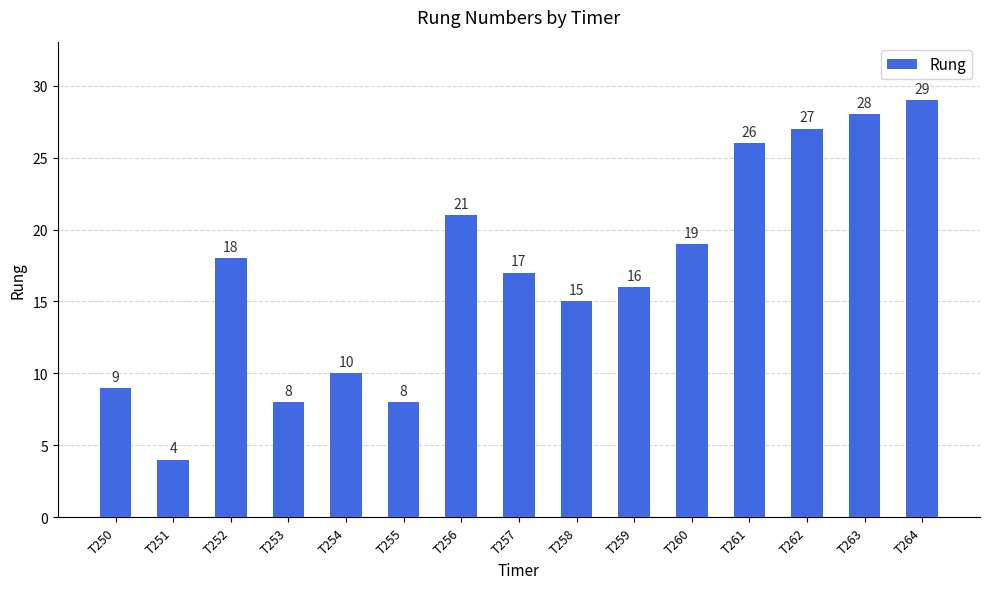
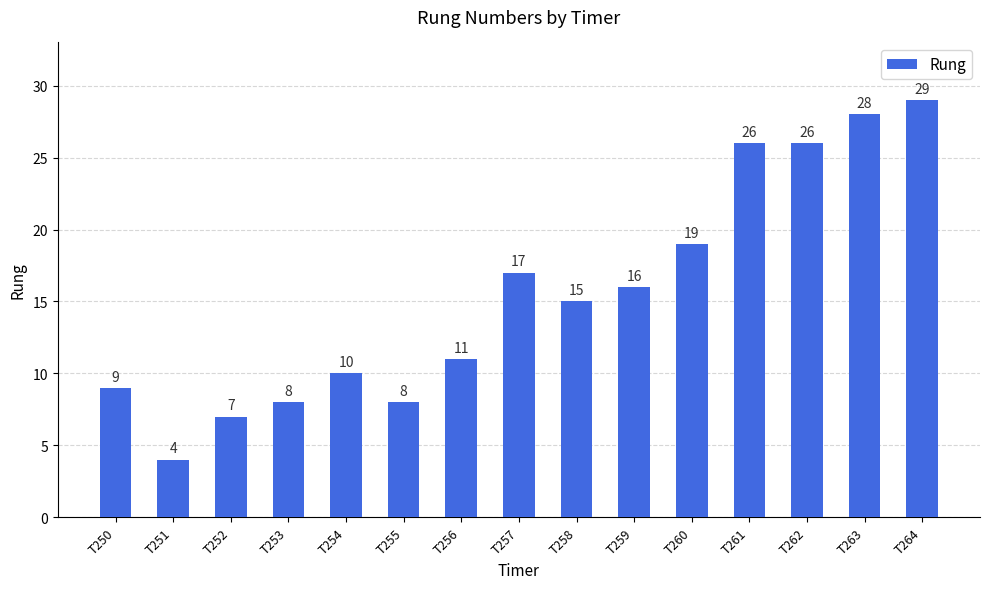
  {
    "T250": 9,
    "T251": 4,
-   "T252": 18,
+   "T252": 7,
    "T253": 8,
    "T254": 10,
    "T255": 8,
-   "T256": 21,
+   "T256": 11,
    "T257": 17,
    "T258": 15,
    "T259": 16,
    "T260": 19,
    "T261": 26,
-   "T262": 27,
+   "T262": 26,
    "T263": 28,
    "T264": 29
  }
